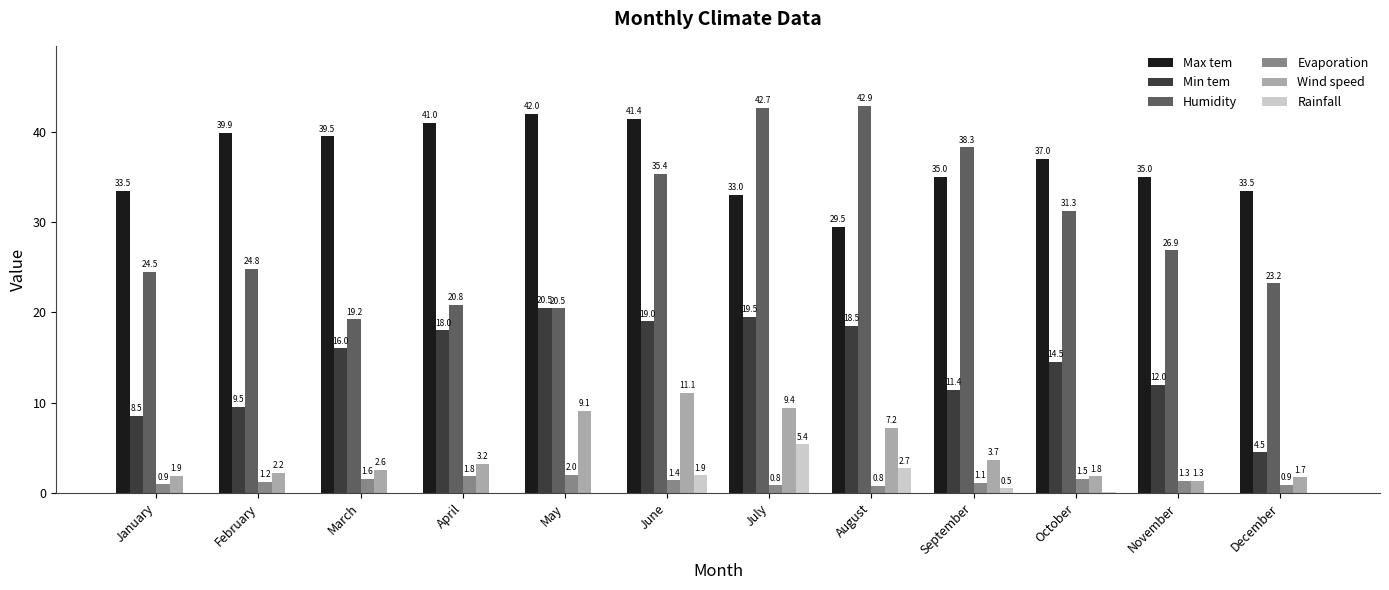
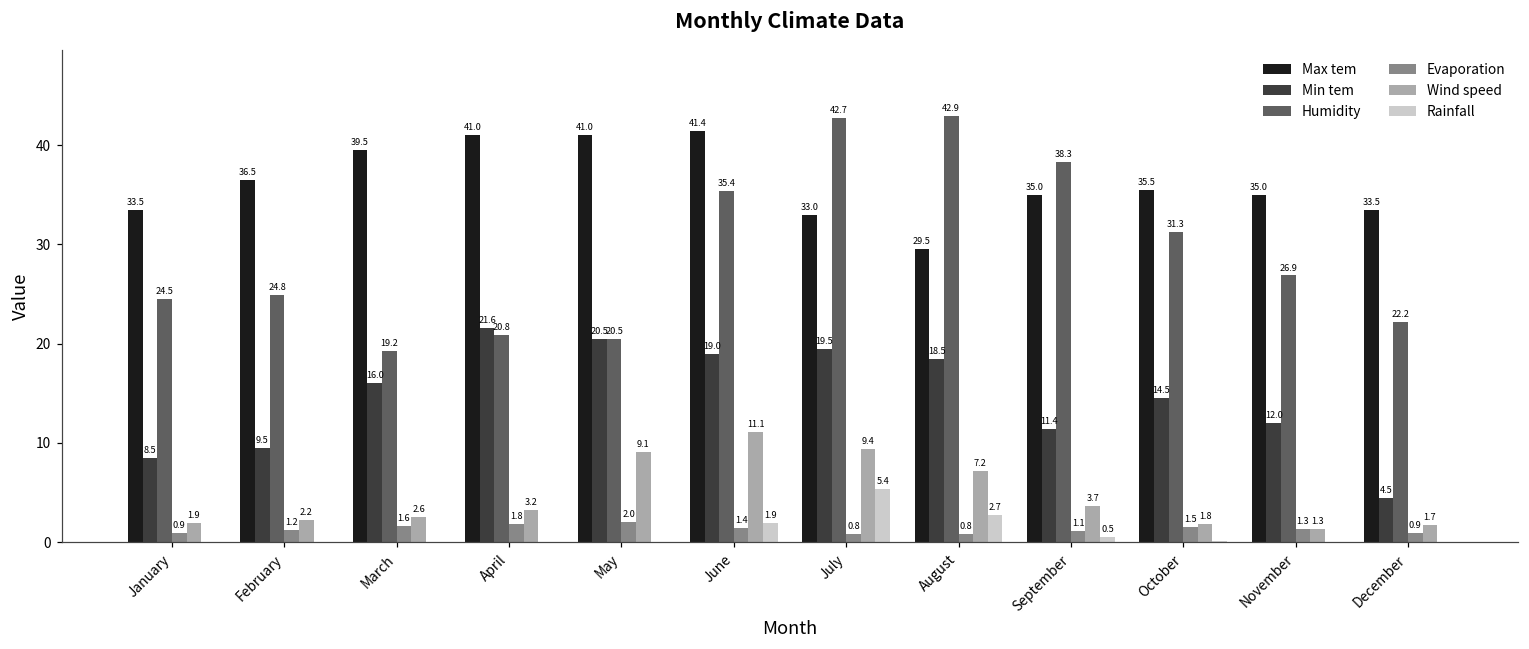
  {
    "Max tem": {
      "January": 33.5,
-     "February": 39.9,
+     "February": 36.5,
      "March": 39.5,
      "April": 41.0,
-     "May": 42.0,
+     "May": 41.0,
      "June": 41.4,
      "July": 33.0,
      "August": 29.5,
      "September": 35.0,
-     "October": 37.0,
+     "October": 35.5,
      "November": 35.0,
      "December": 33.5
    },
    "Min tem": {
      "January": 8.5,
      "February": 9.5,
      "March": 16.0,
-     "April": 18.0,
+     "April": 21.6,
      "June": 19.0,
      "July": 19.5,
      "August": 18.5,
      "September": 11.4,
      "October": 14.5,
      "November": 12.0,
      "December": 4.5
    },
    "Humidity": {
      "January": 24.5,
      "February": 24.8,
      "March": 19.2,
      "April": 20.8,
      "June": 35.4,
      "July": 42.7,
      "August": 42.9,
      "September": 38.3,
      "October": 31.3,
      "November": 26.9,
-     "December": 23.2
+     "December": 22.2
    }
  }
